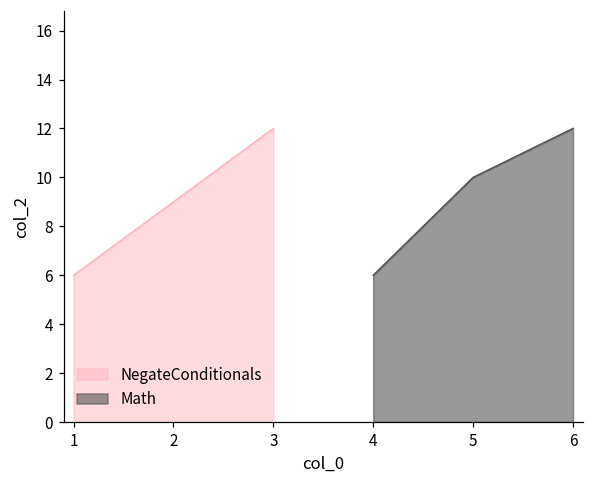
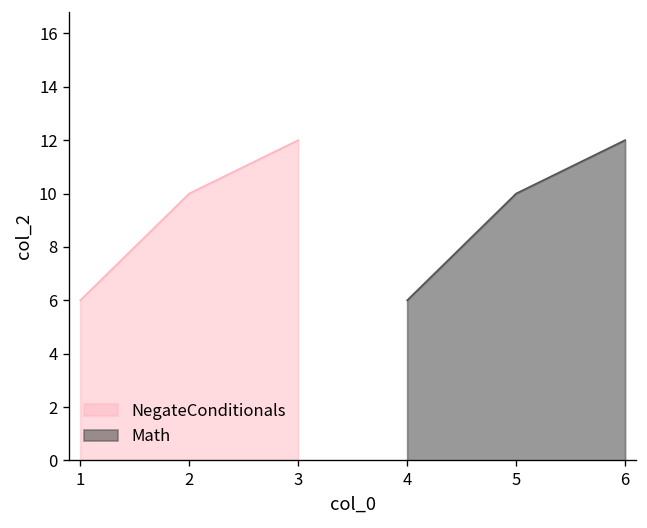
  {
    "NegateConditionals": {
      "1": 6,
-     "2": 9,
+     "2": 10,
      "3": 12
    },
    "Math": {
      "4": 6,
      "5": 10,
      "6": 12
    }
  }
